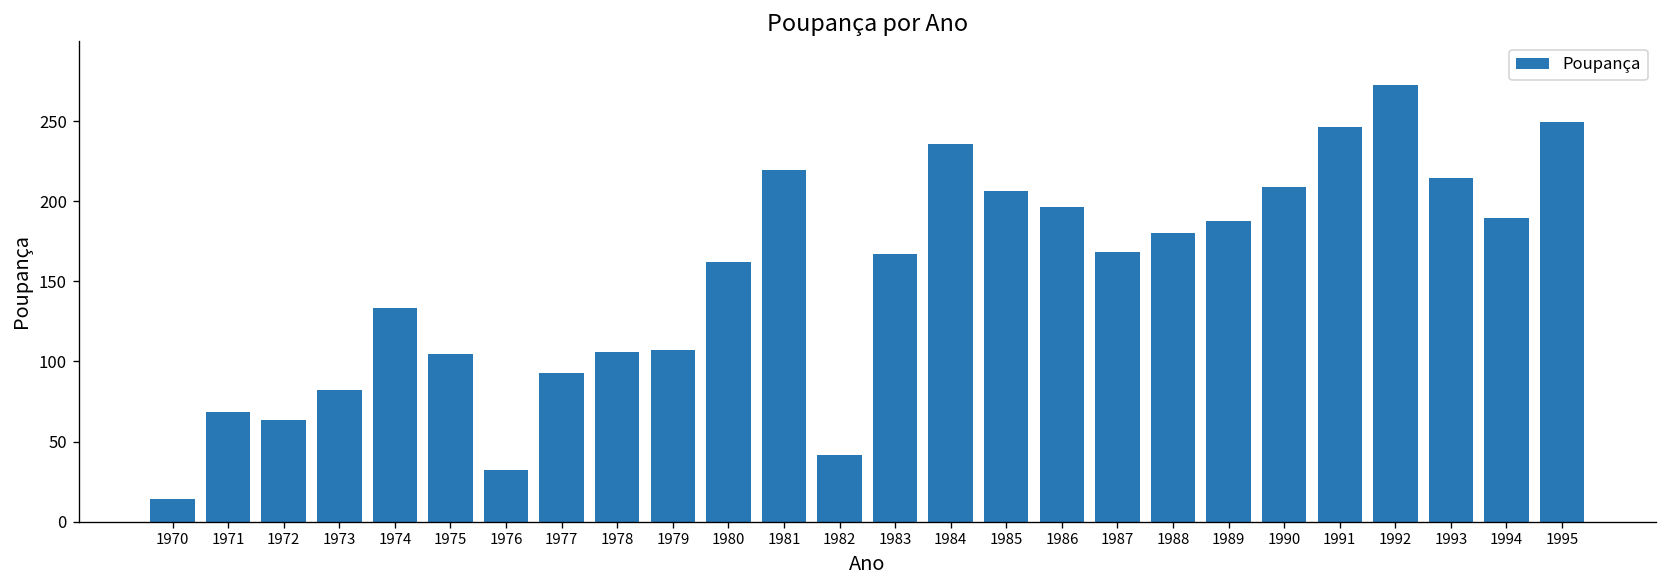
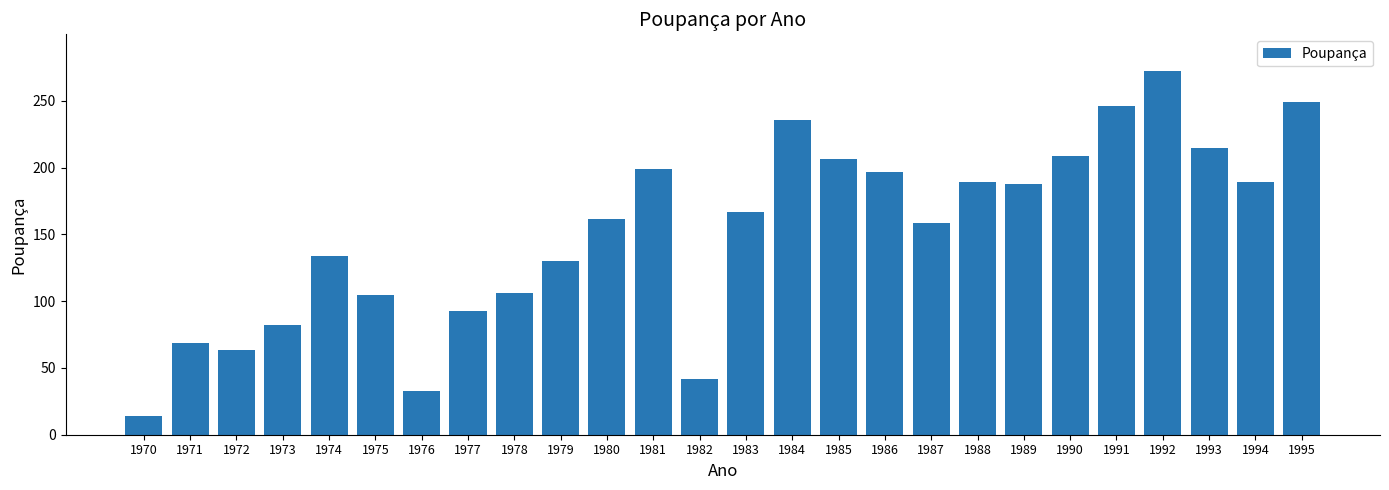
  {
    "1970": 14,
    "1971": 69,
    "1972": 64,
    "1973": 82,
    "1974": 134,
    "1975": 104,
    "1976": 32,
    "1977": 93,
    "1978": 106,
-   "1979": 107,
+   "1979": 130,
    "1980": 162,
-   "1981": 219,
+   "1981": 199,
    "1982": 42,
    "1983": 167,
    "1984": 236,
    "1985": 206,
    "1986": 197,
-   "1987": 168,
-   "1988": 180,
+   "1987": 159,
+   "1988": 189,
    "1989": 188,
    "1990": 209,
    "1991": 246,
    "1992": 273,
    "1993": 214,
    "1994": 189,
    "1995": 249
  }
